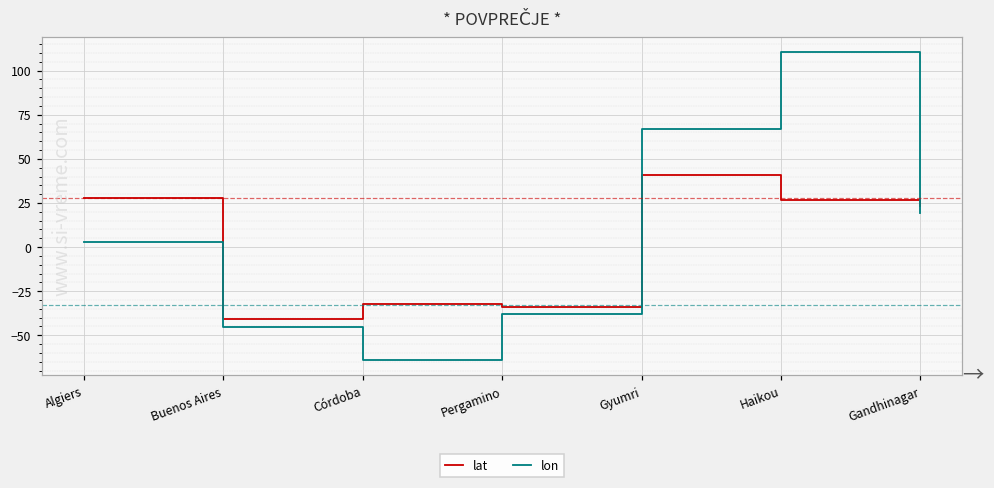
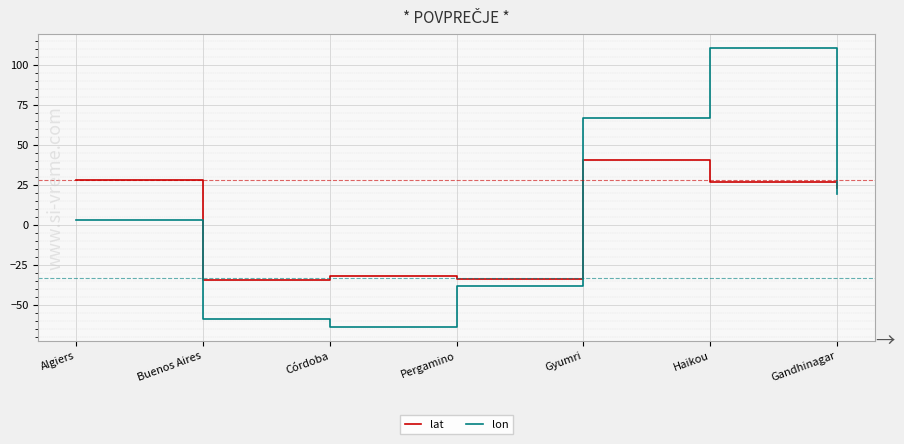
  {
    "lat": {
      "Algiers": 28,
-     "Buenos Aires": -41,
+     "Buenos Aires": -35,
      "Córdoba": -32,
      "Pergamino": -34,
      "Gyumri": 41,
      "Haikou": 27,
      "Gandhinagar": 23
    },
    "lon": {
      "Algiers": 3,
-     "Buenos Aires": -45,
+     "Buenos Aires": -58,
      "Córdoba": -64,
      "Pergamino": -38,
      "Gyumri": 67,
      "Haikou": 110,
      "Gandhinagar": 19
    }
  }
